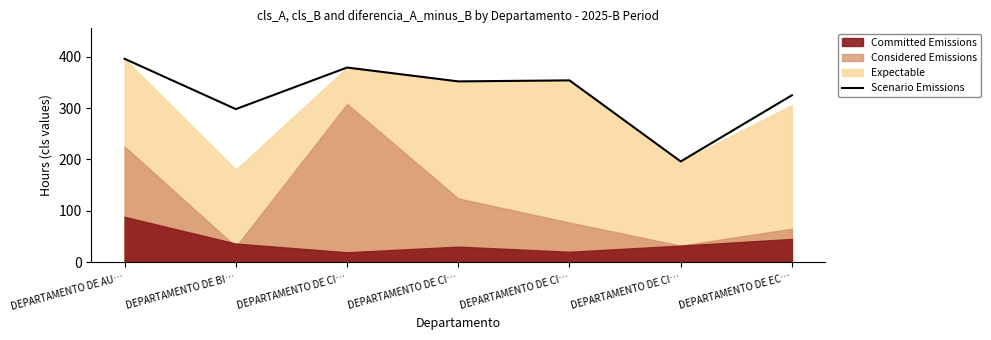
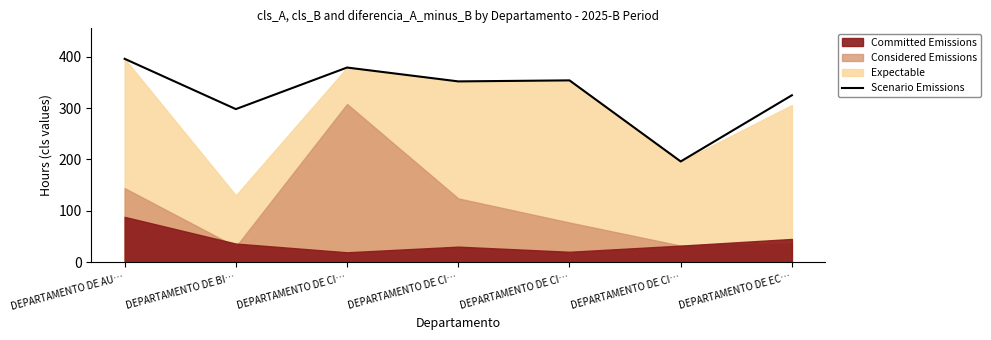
  {
    "Expectable": {
-     "DEPARTAMENTO DE BI…": 180,
+     "DEPARTAMENTO DE BI…": 130,
      "DEPARTAMENTO DE EC…": 310
    },
    "Scenario Emissions": {
      "DEPARTAMENTO DE BI…": 300,
      "DEPARTAMENTO DE EC…": 330
    },
    "Considered Emissions": {
-     "DEPARTAMENTO DE AU…": 230,
+     "DEPARTAMENTO DE AU…": 140,
      "DEPARTAMENTO DE BI…": 30,
-     "DEPARTAMENTO DE EC…": 70
+     "DEPARTAMENTO DE EC…": 40
    },
    "Committed Emissions": {
      "DEPARTAMENTO DE AU…": 90,
      "DEPARTAMENTO DE BI…": 40,
      "DEPARTAMENTO DE EC…": 50
    }
  }
